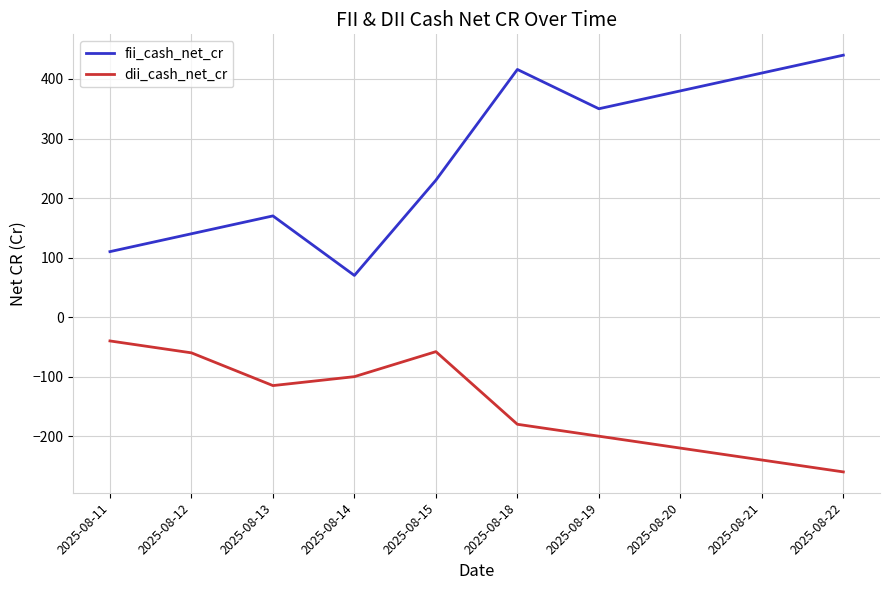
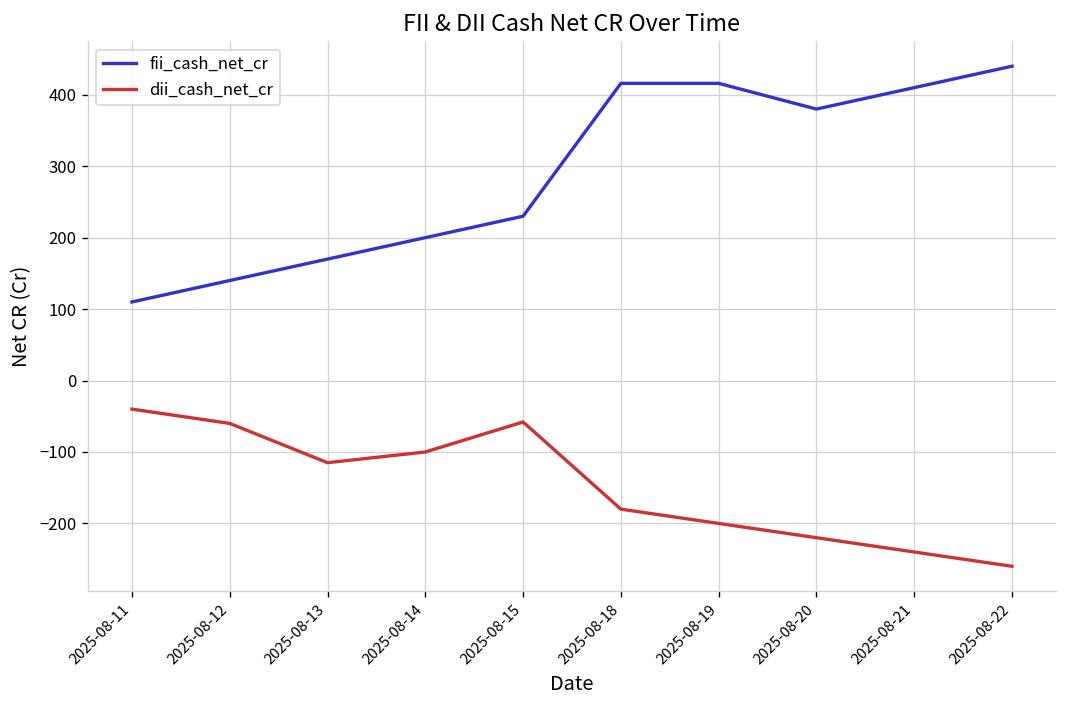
  {
    "fii_cash_net_cr": {
      "2025-08-11": 110,
      "2025-08-12": 140,
      "2025-08-13": 170,
-     "2025-08-14": 70,
+     "2025-08-14": 200,
      "2025-08-15": 230,
      "2025-08-18": 420,
-     "2025-08-19": 350,
+     "2025-08-19": 420,
      "2025-08-20": 380,
      "2025-08-21": 410,
      "2025-08-22": 440
    },
    "dii_cash_net_cr": {
      "2025-08-11": -40,
      "2025-08-12": -60,
      "2025-08-13": -120,
      "2025-08-14": -100,
      "2025-08-15": -60,
      "2025-08-18": -180,
      "2025-08-19": -200,
      "2025-08-20": -220,
      "2025-08-21": -240,
      "2025-08-22": -260
    }
  }
